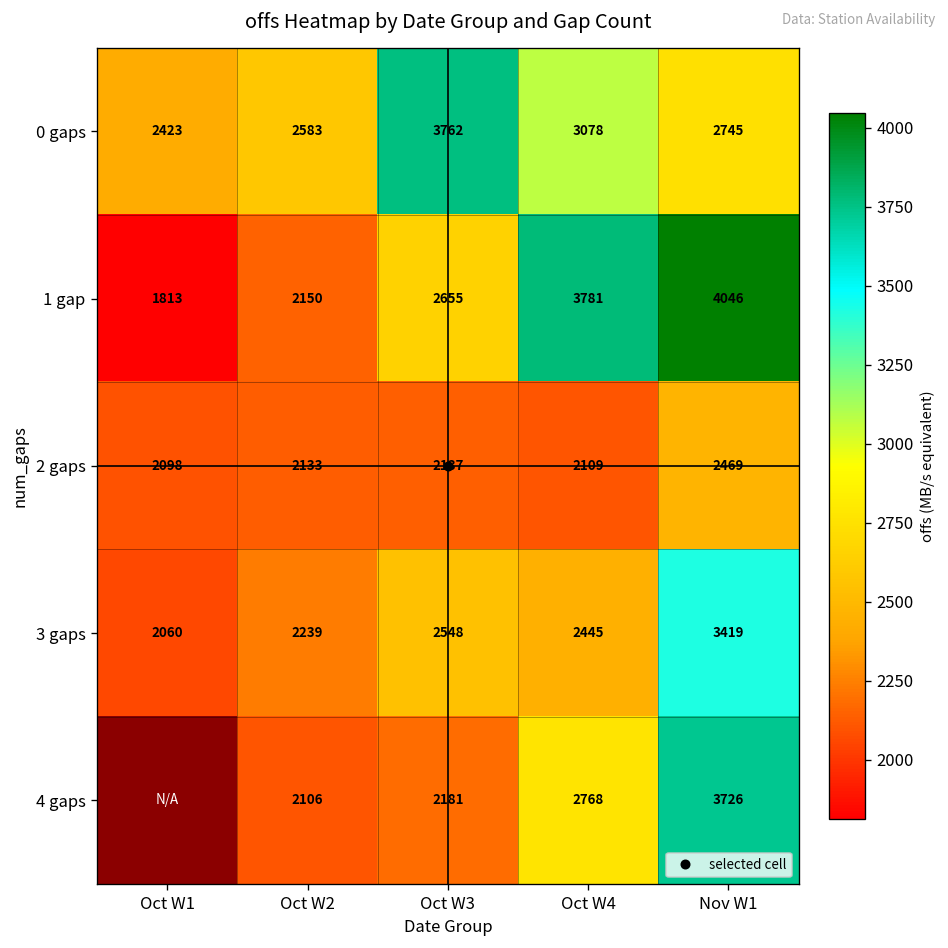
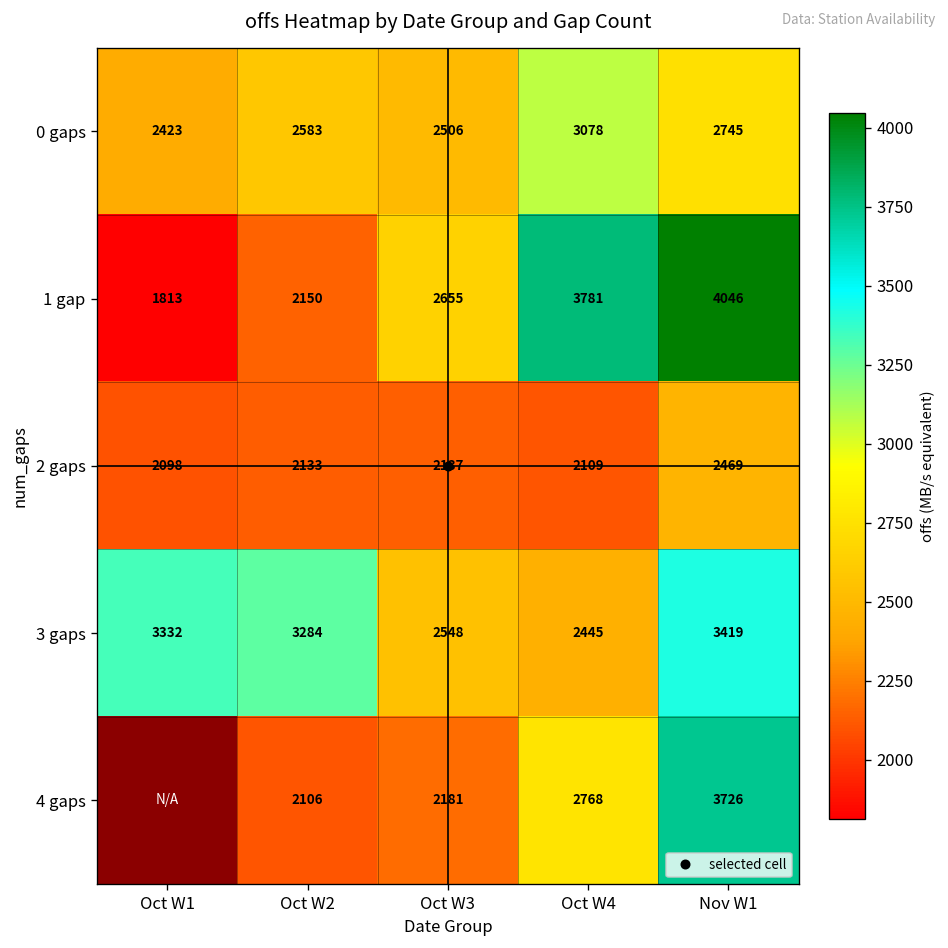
  {
    "0 gaps": {
      "Oct W1": 2423,
      "Oct W2": 2583,
-     "Oct W3": 3762,
+     "Oct W3": 2506,
      "Oct W4": 3078,
      "Nov W1": 2745
    },
    "1 gap": {
      "Oct W1": 1813,
      "Oct W2": 2150,
      "Oct W3": 2655,
      "Oct W4": 3781,
      "Nov W1": 4046
    },
    "2 gaps": {
      "Oct W1": 2098,
      "Oct W2": 2133,
      "Oct W4": 2109,
      "Nov W1": 2469
    },
    "3 gaps": {
-     "Oct W1": 2060,
-     "Oct W2": 2239,
+     "Oct W1": 3332,
+     "Oct W2": 3284,
      "Oct W3": 2548,
      "Oct W4": 2445,
      "Nov W1": 3419
    },
    "4 gaps": {
      "Oct W2": 2106,
      "Oct W3": 2181,
      "Oct W4": 2768,
      "Nov W1": 3726
    }
  }
